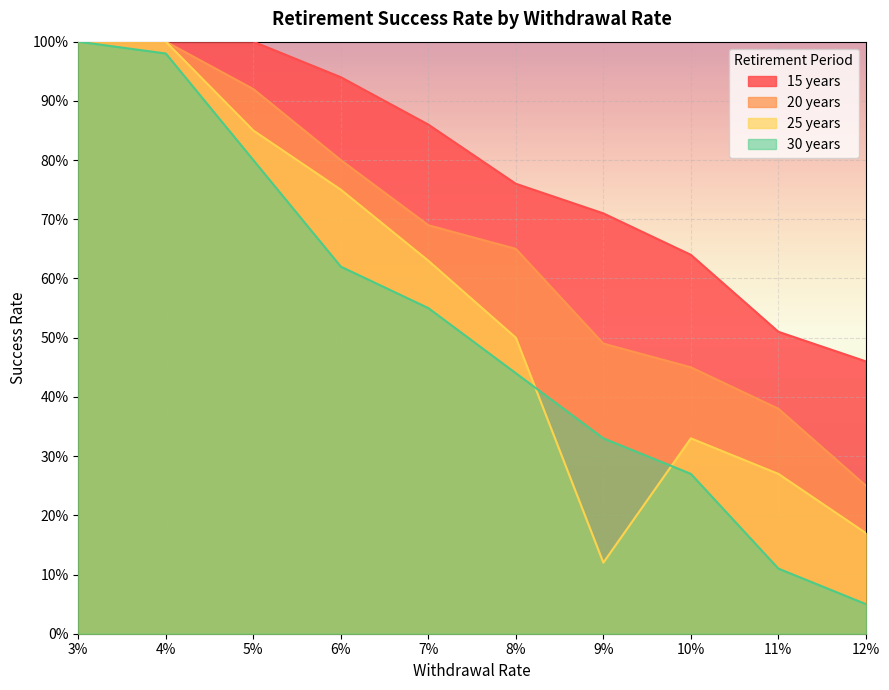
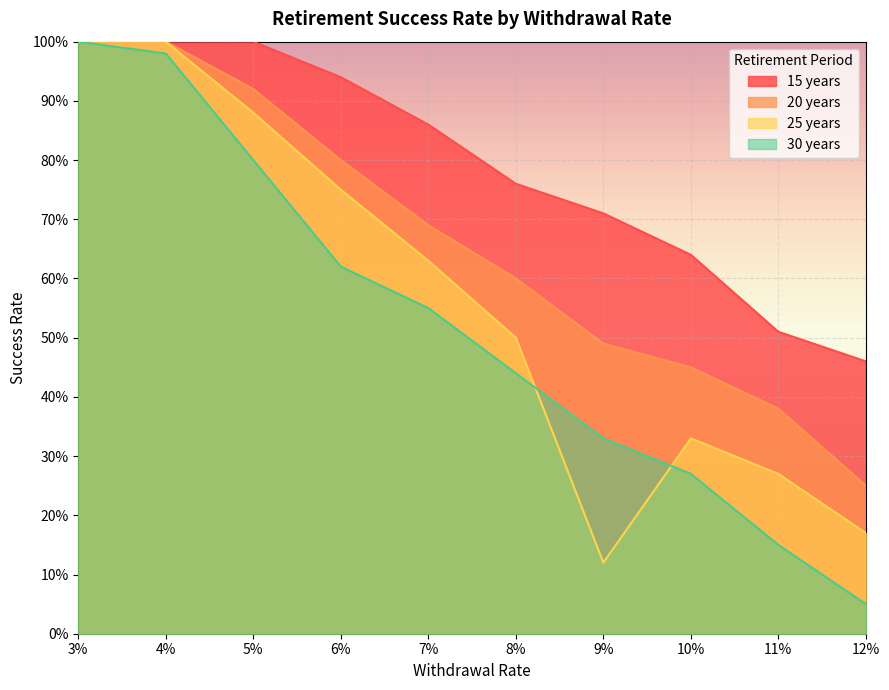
  {
    "15 years": {
      "5%": "100%",
      "6%": "94%",
      "7%": "86%",
      "8%": "76%",
      "9%": "71%",
      "10%": "64%",
      "11%": "51%",
      "12%": "46%"
    },
    "20 years": {
      "5%": "92%",
      "6%": "80%",
      "7%": "69%",
-     "8%": "65%",
+     "8%": "60%",
      "9%": "49%",
      "10%": "45%",
      "11%": "38%",
      "12%": "25%"
    },
    "25 years": {
-     "5%": "85%",
+     "5%": "88%",
      "6%": "75%",
      "7%": "63%",
      "8%": "50%",
      "9%": "12%",
      "10%": "33%",
      "11%": "27%",
      "12%": "17%"
    },
    "30 years": {
      "4%": "98%",
      "5%": "80%",
      "6%": "62%",
      "7%": "55%",
      "8%": "44%",
      "9%": "33%",
      "10%": "27%",
-     "11%": "11%",
+     "11%": "15%",
      "12%": "5%"
    }
  }
